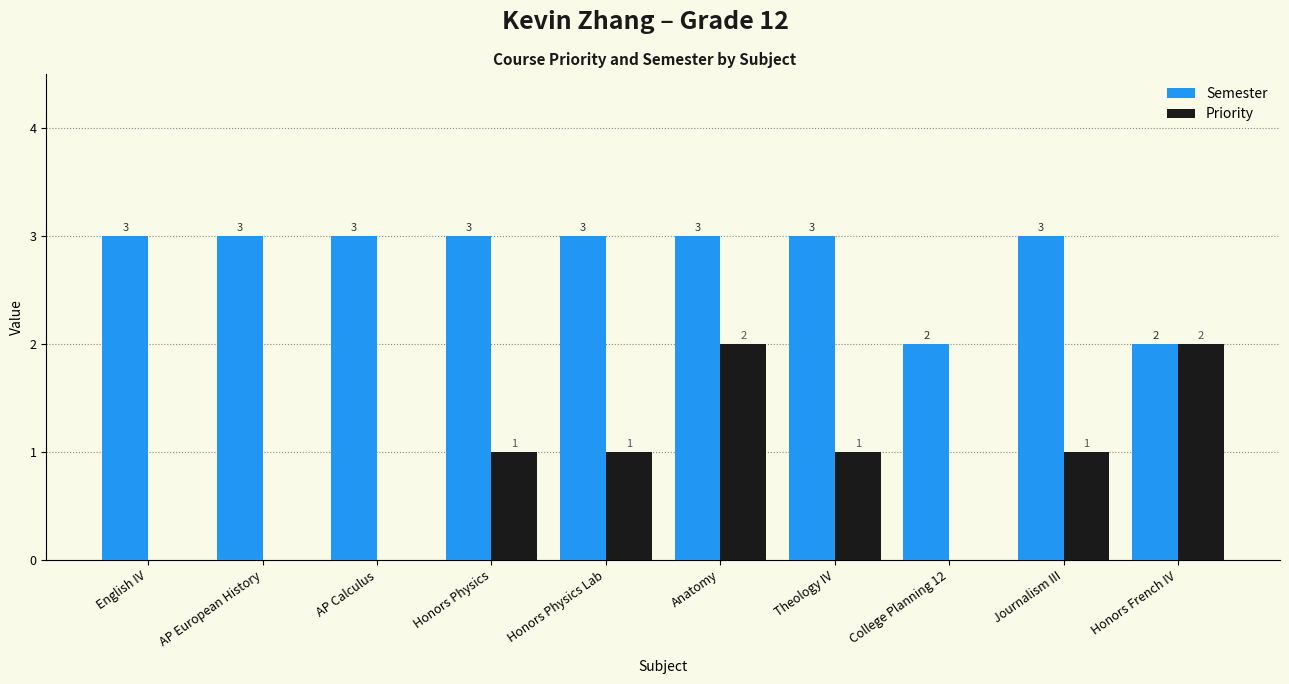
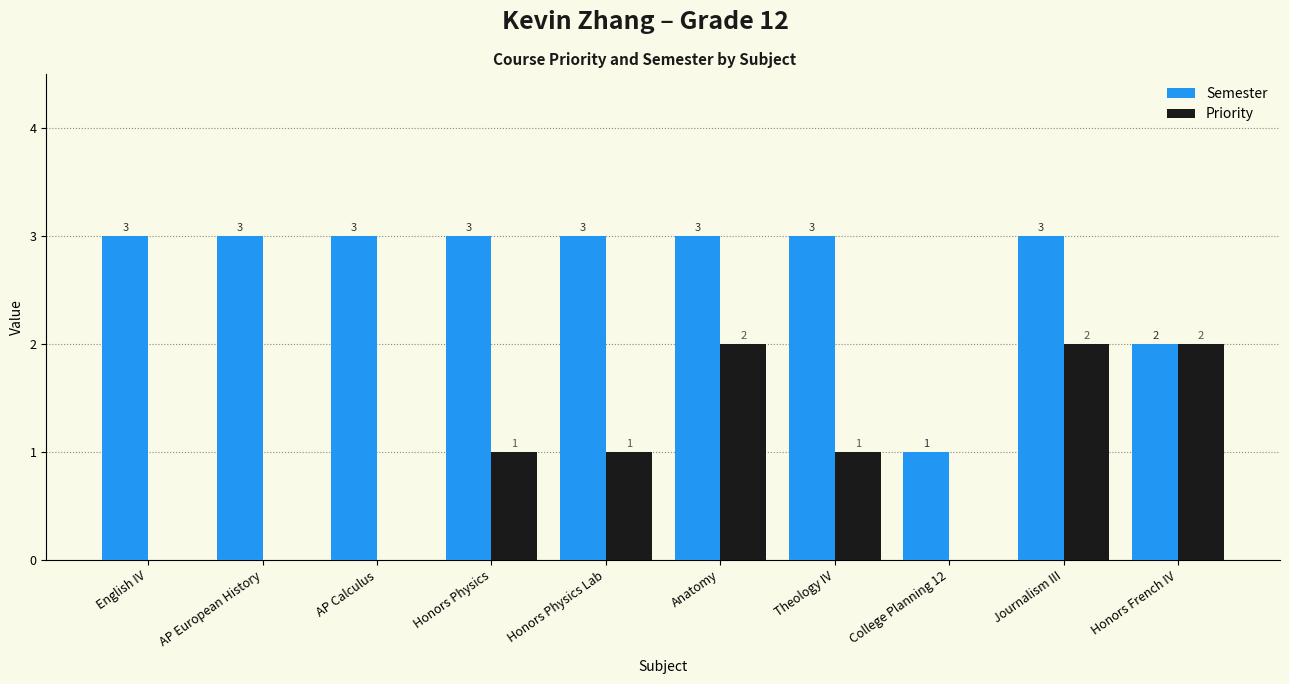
  {
    "Semester": {
      "English IV": 3,
      "AP European History": 3,
      "AP Calculus": 3,
      "Honors Physics": 3,
      "Honors Physics Lab": 3,
      "Anatomy": 3,
      "Theology IV": 3,
-     "College Planning 12": 2,
+     "College Planning 12": 1,
      "Journalism III": 3,
      "Honors French IV": 2
    },
    "Priority": {
      "Honors Physics": 1,
      "Honors Physics Lab": 1,
      "Anatomy": 2,
      "Theology IV": 1,
-     "Journalism III": 1,
+     "Journalism III": 2,
      "Honors French IV": 2
    }
  }
